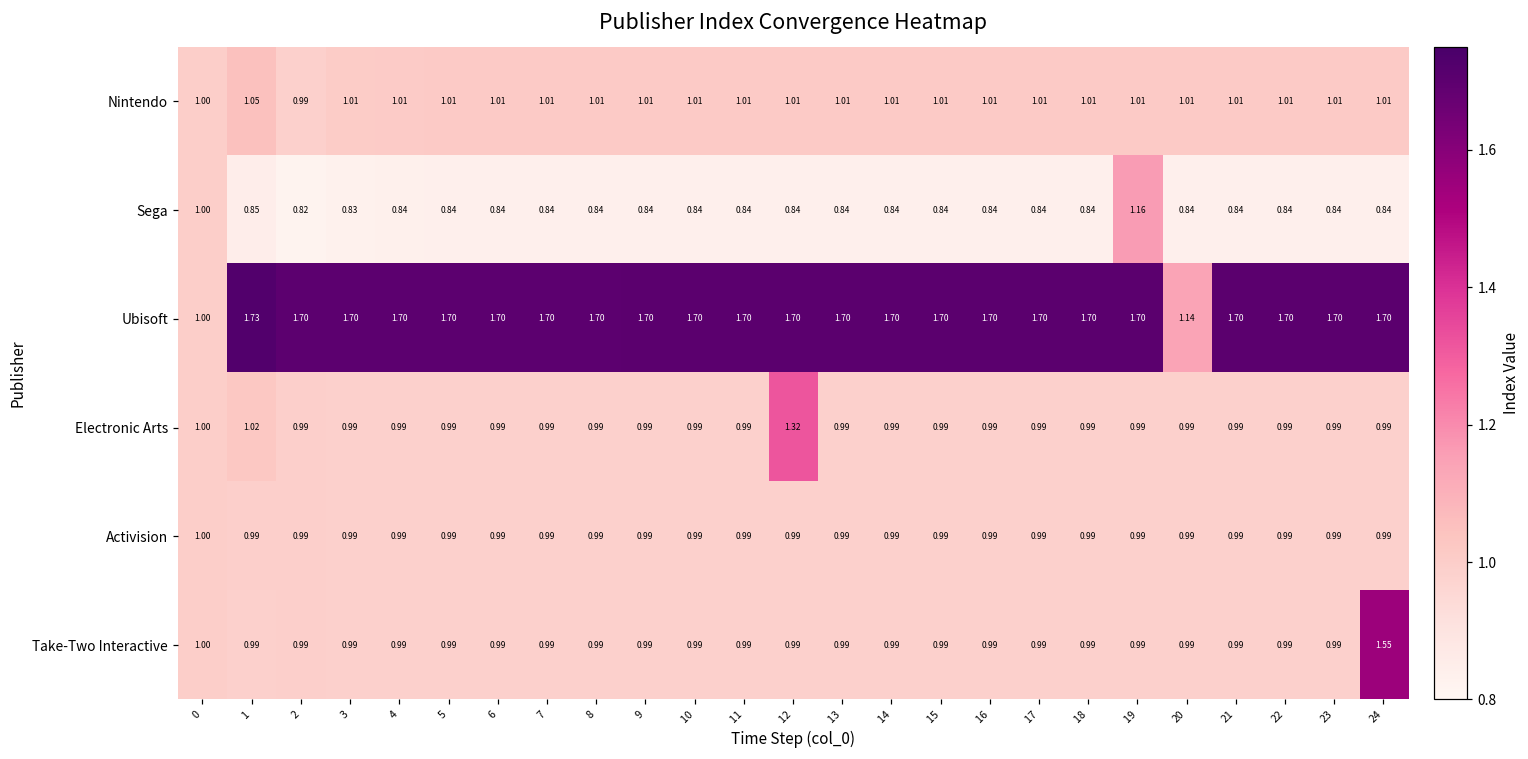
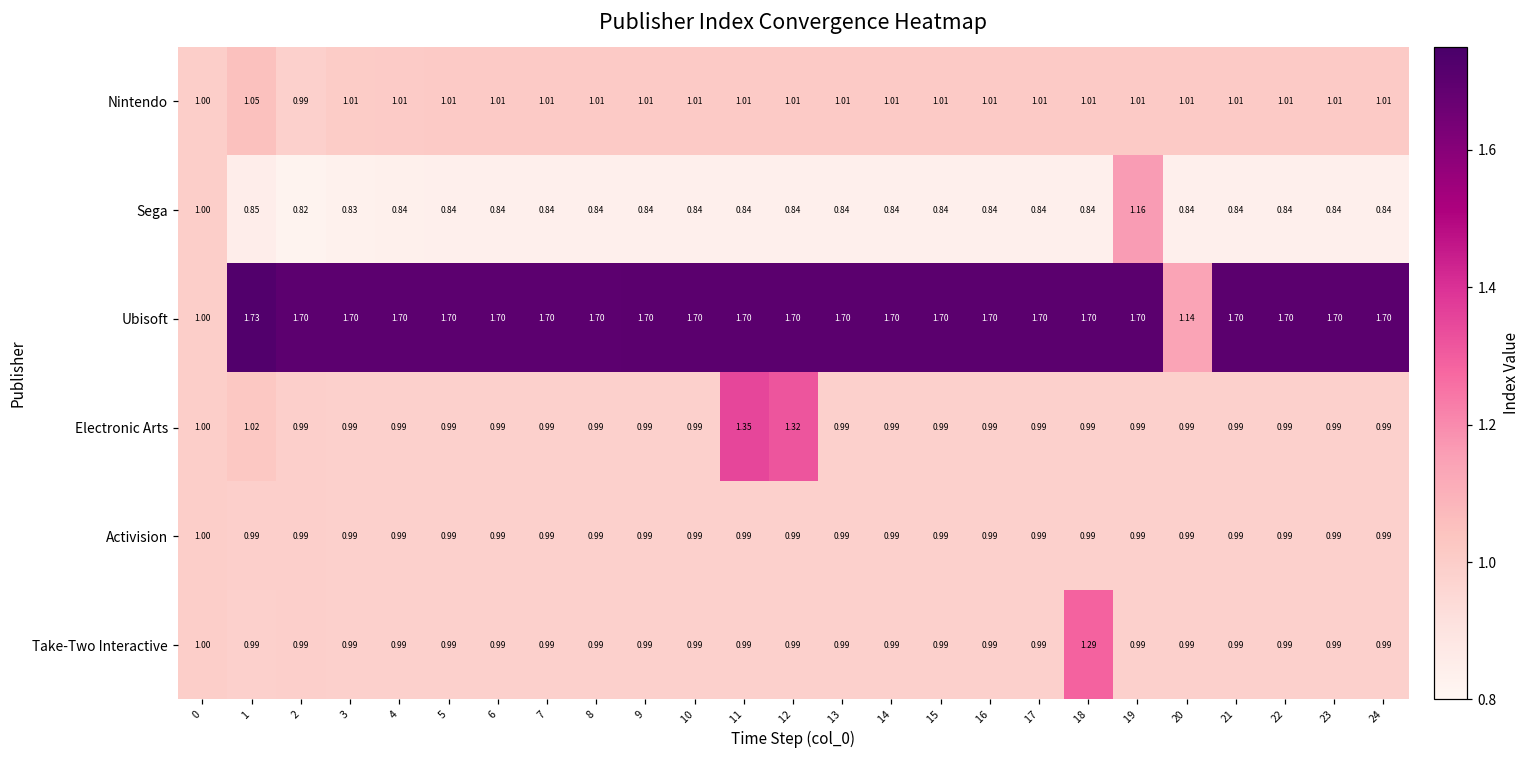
  {
    "Nintendo": {
      "0": 1.00,
      "1": 1.05,
      "2": 0.99,
      "3": 1.01,
      "4": 1.01,
      "5": 1.01,
      "6": 1.01,
      "7": 1.01,
      "8": 1.01,
      "9": 1.01,
      "10": 1.01,
      "11": 1.01,
      "12": 1.01,
      "13": 1.01,
      "14": 1.01,
      "15": 1.01,
      "16": 1.01,
      "17": 1.01,
      "18": 1.01,
      "19": 1.01,
      "20": 1.01,
      "21": 1.01,
      "22": 1.01,
      "23": 1.01,
      "24": 1.01
    },
    "Sega": {
      "0": 1.00,
      "1": 0.85,
      "2": 0.82,
      "3": 0.83,
      "4": 0.84,
      "5": 0.84,
      "6": 0.84,
      "7": 0.84,
      "8": 0.84,
      "9": 0.84,
      "10": 0.84,
      "11": 0.84,
      "12": 0.84,
      "13": 0.84,
      "14": 0.84,
      "15": 0.84,
      "16": 0.84,
      "17": 0.84,
      "18": 0.84,
      "19": 1.16,
      "20": 0.84,
      "21": 0.84,
      "22": 0.84,
      "23": 0.84,
      "24": 0.84
    },
    "Ubisoft": {
      "0": 1.00,
      "1": 1.73,
      "2": 1.70,
      "3": 1.70,
      "4": 1.70,
      "5": 1.70,
      "6": 1.70,
      "7": 1.70,
      "8": 1.70,
      "9": 1.70,
      "10": 1.70,
      "11": 1.70,
      "12": 1.70,
      "13": 1.70,
      "14": 1.70,
      "15": 1.70,
      "16": 1.70,
      "17": 1.70,
      "18": 1.70,
      "19": 1.70,
      "20": 1.14,
      "21": 1.70,
      "22": 1.70,
      "23": 1.70,
      "24": 1.70
    },
    "Electronic Arts": {
      "0": 1.00,
      "1": 1.02,
      "2": 0.99,
      "3": 0.99,
      "4": 0.99,
      "5": 0.99,
      "6": 0.99,
      "7": 0.99,
      "8": 0.99,
      "9": 0.99,
      "10": 0.99,
-     "11": 0.99,
+     "11": 1.35,
      "12": 1.32,
      "13": 0.99,
      "14": 0.99,
      "15": 0.99,
      "16": 0.99,
      "17": 0.99,
      "18": 0.99,
      "19": 0.99,
      "20": 0.99,
      "21": 0.99,
      "22": 0.99,
      "23": 0.99,
      "24": 0.99
    },
    "Activision": {
      "0": 1.00,
      "1": 0.99,
      "2": 0.99,
      "3": 0.99,
      "4": 0.99,
      "5": 0.99,
      "6": 0.99,
      "7": 0.99,
      "8": 0.99,
      "9": 0.99,
      "10": 0.99,
      "11": 0.99,
      "12": 0.99,
      "13": 0.99,
      "14": 0.99,
      "15": 0.99,
      "16": 0.99,
      "17": 0.99,
      "18": 0.99,
      "19": 0.99,
      "20": 0.99,
      "21": 0.99,
      "22": 0.99,
      "23": 0.99,
      "24": 0.99
    },
    "Take-Two Interactive": {
      "0": 1.00,
      "1": 0.99,
      "2": 0.99,
      "3": 0.99,
      "4": 0.99,
      "5": 0.99,
      "6": 0.99,
      "7": 0.99,
      "8": 0.99,
      "9": 0.99,
      "10": 0.99,
      "11": 0.99,
      "12": 0.99,
      "13": 0.99,
      "14": 0.99,
      "15": 0.99,
      "16": 0.99,
      "17": 0.99,
-     "18": 0.99,
+     "18": 1.29,
      "19": 0.99,
      "20": 0.99,
      "21": 0.99,
      "22": 0.99,
      "23": 0.99,
-     "24": 1.55
+     "24": 0.99
    }
  }
